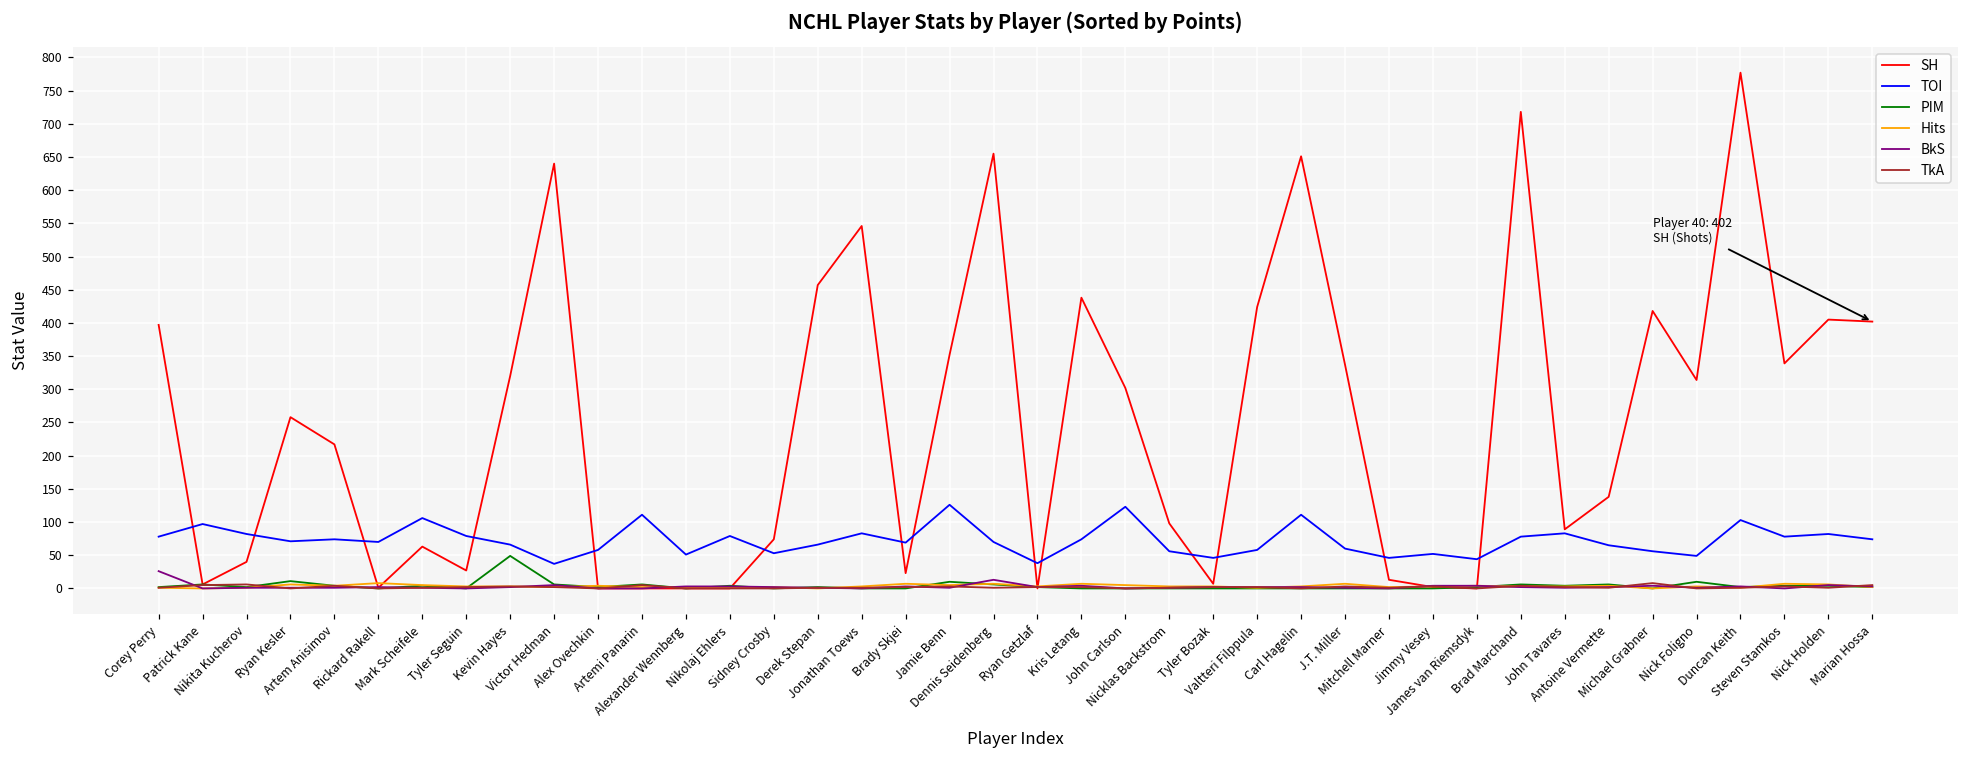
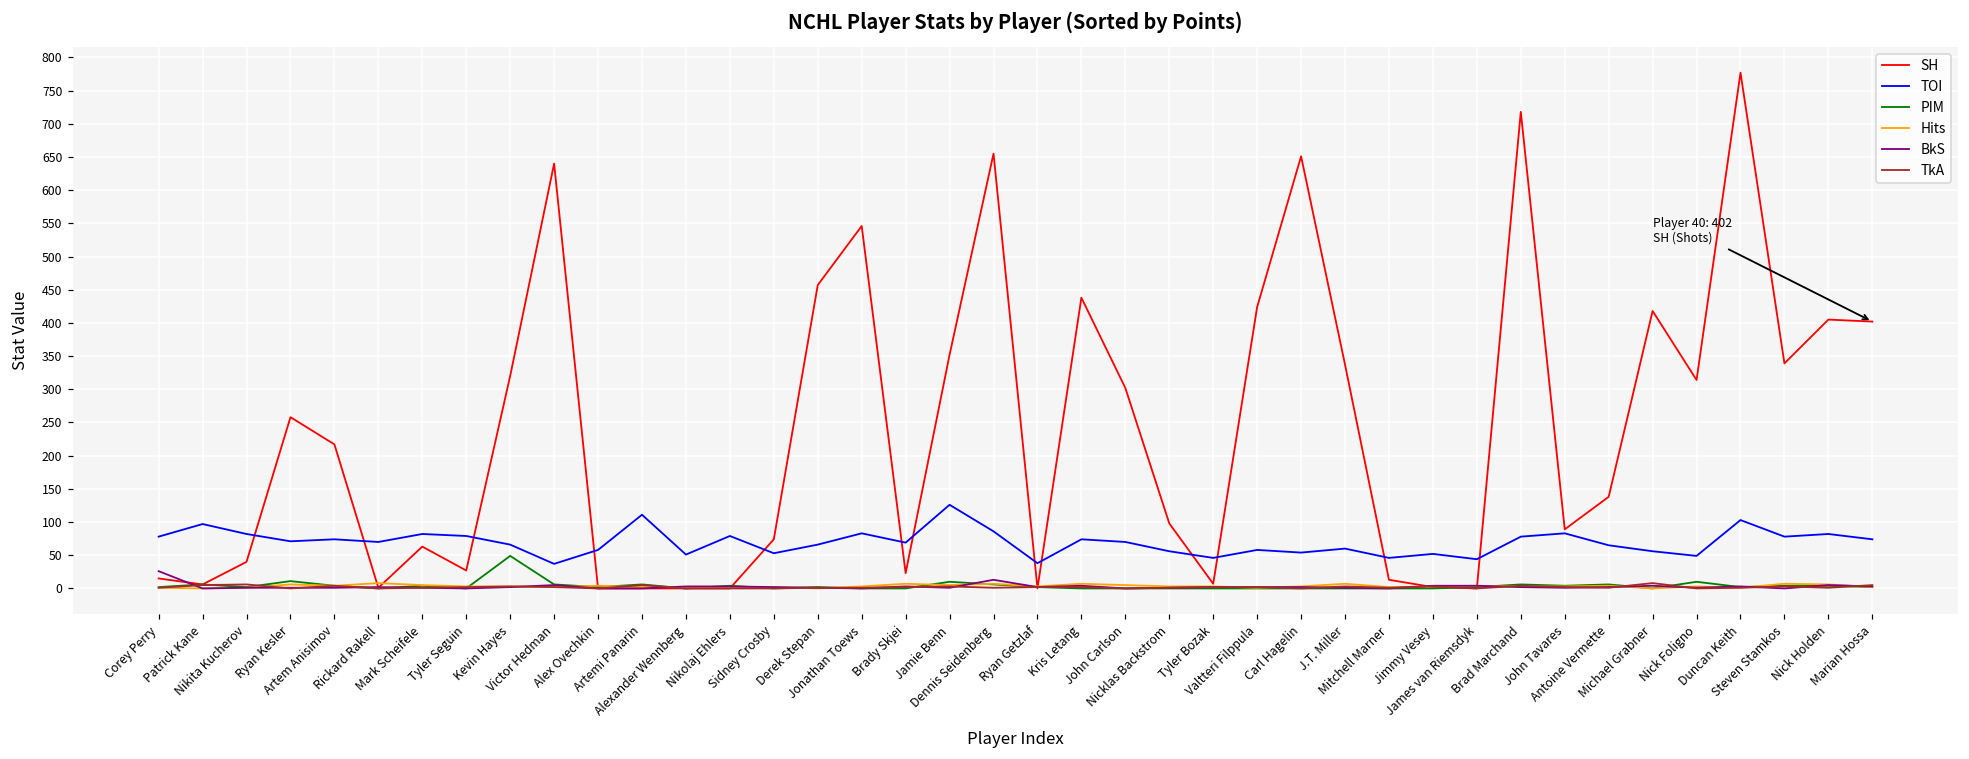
  {
    "SH": {
-     "Corey Perry": 400,
+     "Corey Perry": 20,
      "Nikita Kucherov": 40,
      "Ryan Kesler": 260,
      "Artem Anisimov": 220,
      "Mark Scheifele": 60,
      "Tyler Seguin": 30,
      "Kevin Hayes": 320,
      "Victor Hedman": 640,
      "Sidney Crosby": 70,
      "Derek Stepan": 460,
      "Jonathan Toews": 550,
      "Brady Skjei": 20,
      "Jamie Benn": 350,
      "Dennis Seidenberg": 660,
      "Kris Letang": 440,
      "John Carlson": 300,
      "Nicklas Backstrom": 100,
      "Valtteri Filppula": 420,
      "Carl Hagelin": 650,
      "J.T. Miller": 340,
      "Mitchell Marner": 10,
      "Brad Marchand": 720,
      "John Tavares": 90,
      "Antoine Vermette": 140,
      "Nick Foligno": 310,
      "Duncan Keith": 780,
      "Steven Stamkos": 340,
      "Marian Hossa": 400
    },
    "TOI": {
      "Corey Perry": 80,
      "Patrick Kane": 100,
      "Nikita Kucherov": 80,
      "Ryan Kesler": 70,
      "Artem Anisimov": 70,
      "Rickard Rakell": 70,
-     "Mark Scheifele": 110,
+     "Mark Scheifele": 80,
      "Tyler Seguin": 80,
      "Kevin Hayes": 70,
      "Victor Hedman": 40,
      "Alex Ovechkin": 60,
      "Artemi Panarin": 110,
      "Alexander Wennberg": 50,
      "Nikolaj Ehlers": 80,
      "Sidney Crosby": 50,
      "Derek Stepan": 70,
      "Jonathan Toews": 80,
      "Brady Skjei": 70,
      "Jamie Benn": 130,
-     "Dennis Seidenberg": 70,
+     "Dennis Seidenberg": 90,
      "Ryan Getzlaf": 40,
      "Kris Letang": 70,
-     "John Carlson": 120,
+     "John Carlson": 70,
      "Nicklas Backstrom": 60,
      "Tyler Bozak": 50,
      "Valtteri Filppula": 60,
-     "Carl Hagelin": 110,
+     "Carl Hagelin": 50,
      "J.T. Miller": 60,
      "Mitchell Marner": 50,
      "Jimmy Vesey": 50,
      "James van Riemsdyk": 40,
      "Brad Marchand": 80,
      "John Tavares": 80,
      "Antoine Vermette": 70,
      "Michael Grabner": 60,
      "Nick Foligno": 50,
      "Duncan Keith": 100,
      "Steven Stamkos": 80,
      "Nick Holden": 80,
      "Marian Hossa": 70
    },
    "PIM": {
      "Ryan Kesler": 10,
      "Kevin Hayes": 50,
      "Jamie Benn": 10,
      "Nick Foligno": 10
    },
    "Hits": {
      "Ryan Kesler": 10,
      "Rickard Rakell": 10,
      "John Carlson": 10
    },
    "BkS": {
      "Corey Perry": 30,
      "Dennis Seidenberg": 10
    },
    "TkA": {
      "Dennis Seidenberg": 0
    }
  }
